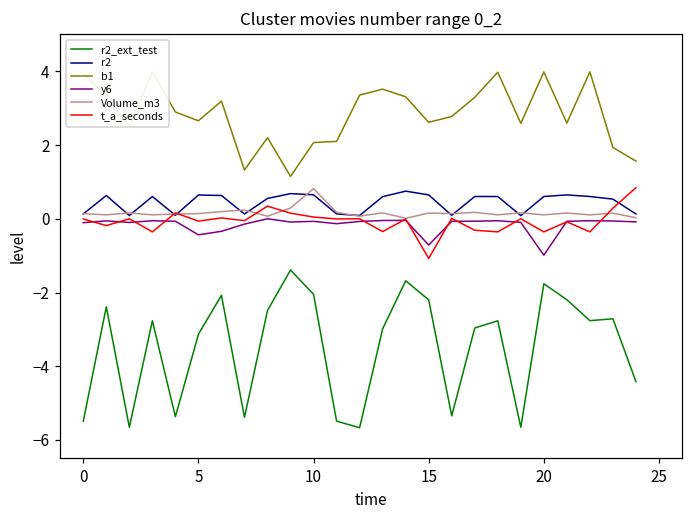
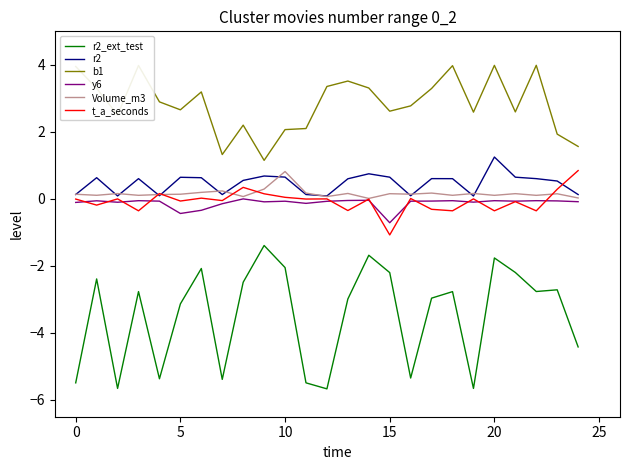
  {
    "r2_ext_test": {
      "0": -5.5,
      "5": -3.1,
      "10": -2.0,
      "15": -2.2,
      "20": -1.8
    },
    "r2": {
      "5": 0.6,
      "10": 0.7,
      "15": 0.6,
-     "20": 0.6
+     "20": 1.2
    },
    "b1": {
      "5": 2.7,
      "10": 2.1,
      "15": 2.6,
      "20": 4.0
    },
    "y6": {
      "0": -0.1,
      "5": -0.4,
      "10": -0.1,
      "15": -0.7,
-     "20": -1.0
+     "20": -0.1
    },
    "Volume_m3": {
      "5": 0.1,
      "10": 0.8,
      "15": 0.2,
      "20": 0.1
    },
    "t_a_seconds": {
      "0": 0.0,
      "5": -0.1,
      "10": 0.0,
      "15": -1.1,
      "20": -0.4
    }
  }
